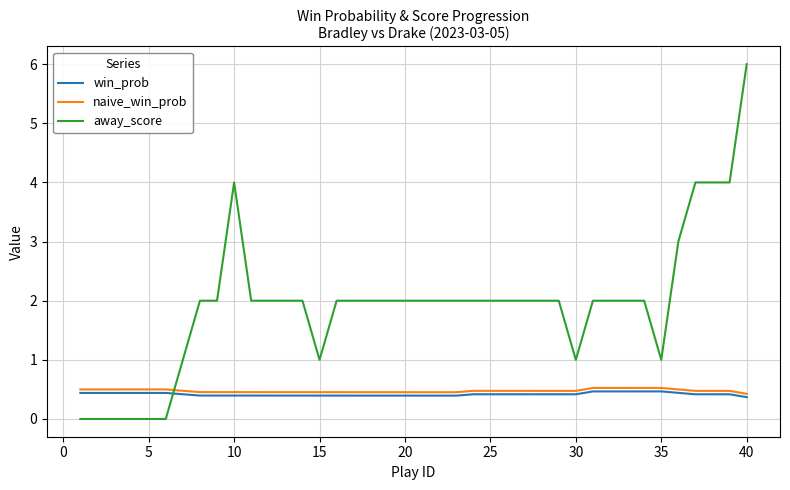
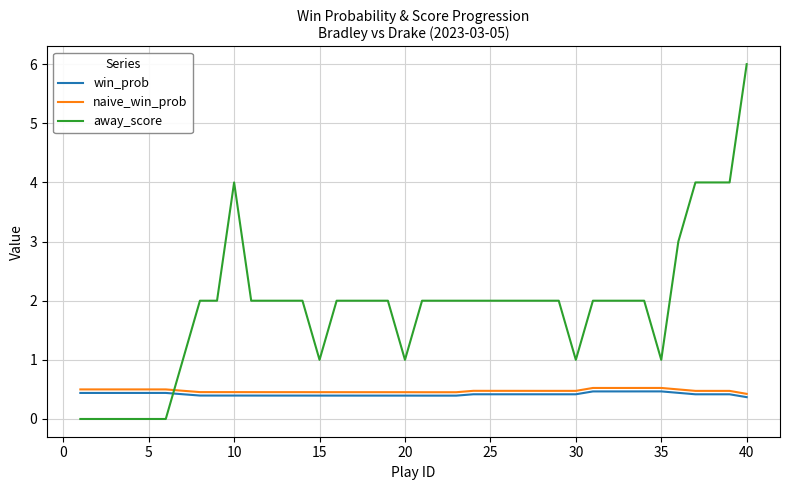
  {
    "win_prob": {
      "5": 0.4,
      "10": 0.4,
      "15": 0.4,
      "20": 0.4,
      "25": 0.4,
      "30": 0.4,
      "35": 0.5,
      "40": 0.4
    },
    "naive_win_prob": {
      "5": 0.5,
      "10": 0.5,
      "15": 0.5,
      "20": 0.5,
      "25": 0.5,
      "30": 0.5,
      "35": 0.5,
      "40": 0.4
    },
    "away_score": {
      "5": 0,
      "10": 4,
      "15": 1,
-     "20": 2,
+     "20": 1,
      "25": 2,
      "30": 1,
      "35": 1,
      "40": 6
    }
  }
